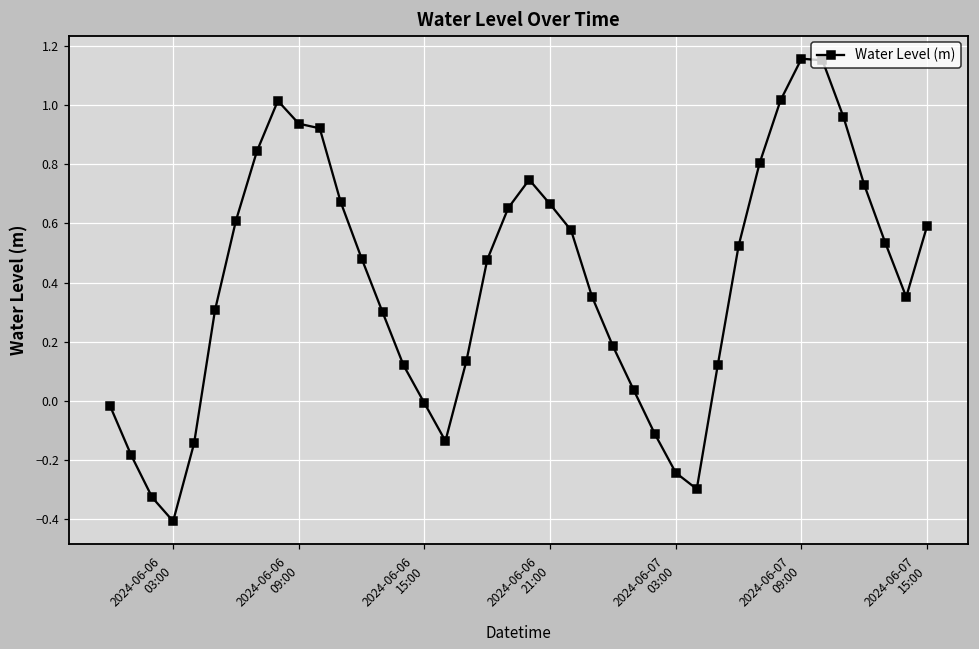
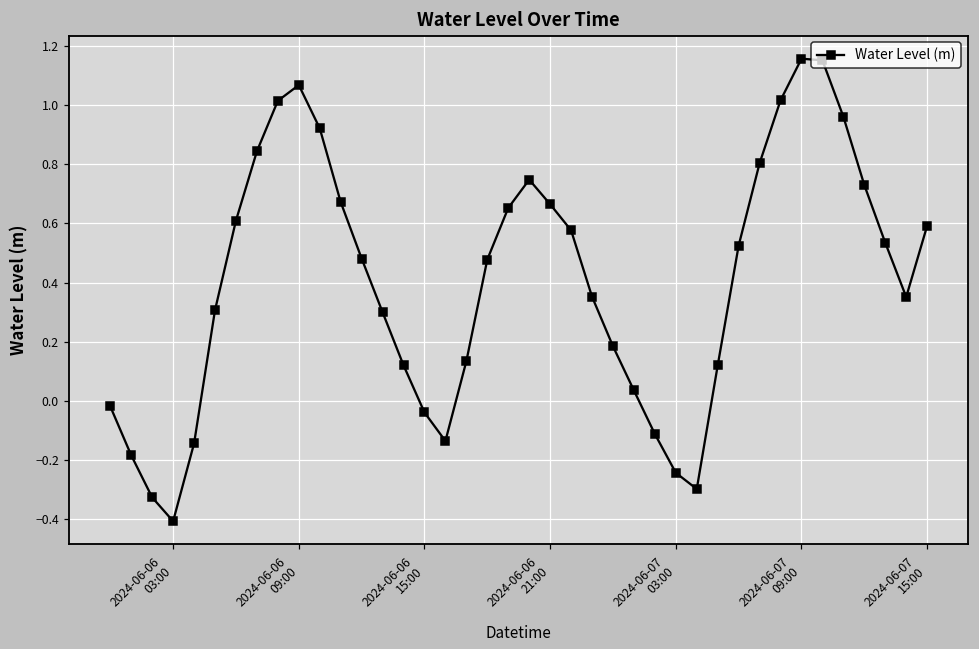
  {
    "2024-06-06 03:00": -0.41,
-   "2024-06-06 09:00": 0.94,
-   "2024-06-06 15:00": -0.01,
+   "2024-06-06 09:00": 1.07,
+   "2024-06-06 15:00": -0.04,
    "2024-06-06 21:00": 0.66,
    "2024-06-07 03:00": -0.24,
    "2024-06-07 09:00": 1.16,
    "2024-06-07 15:00": 0.59
  }
